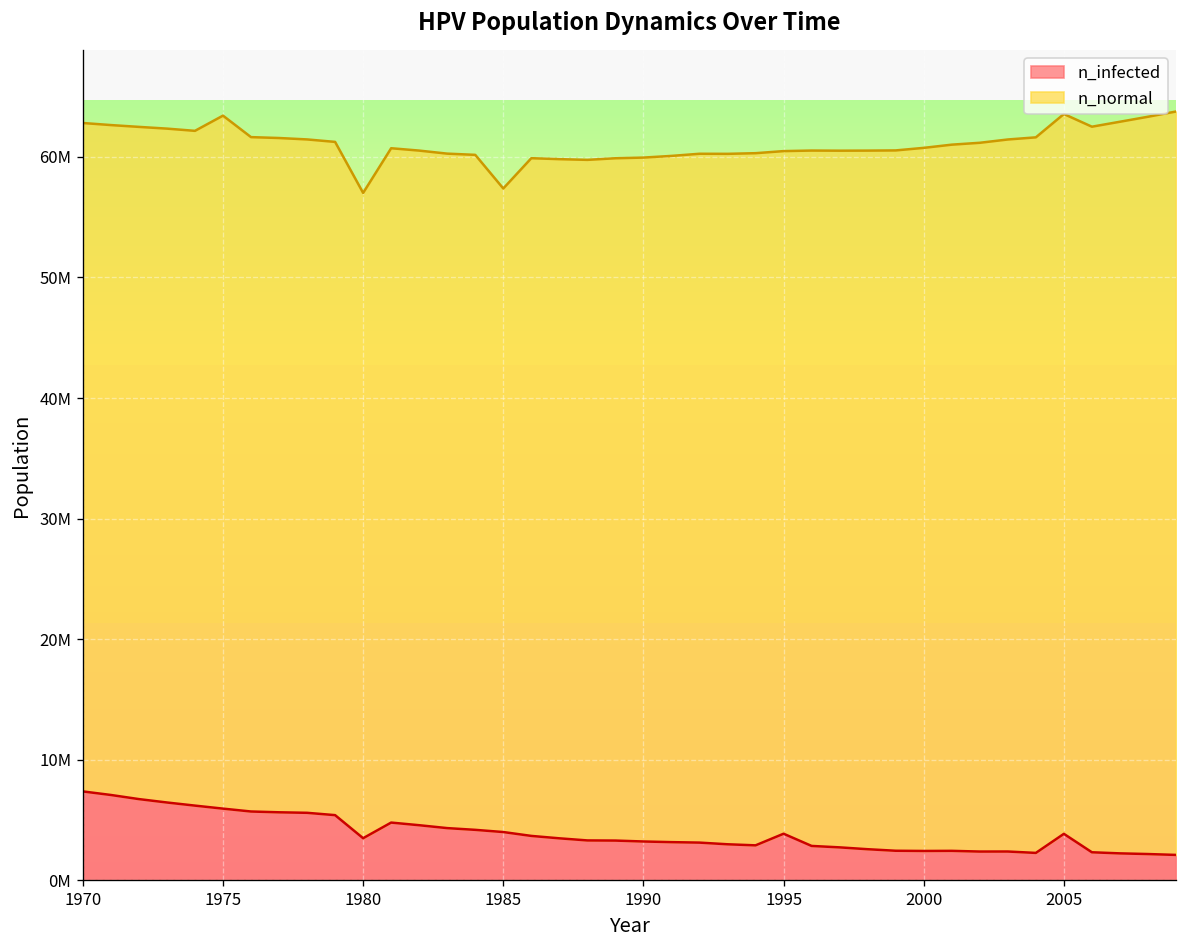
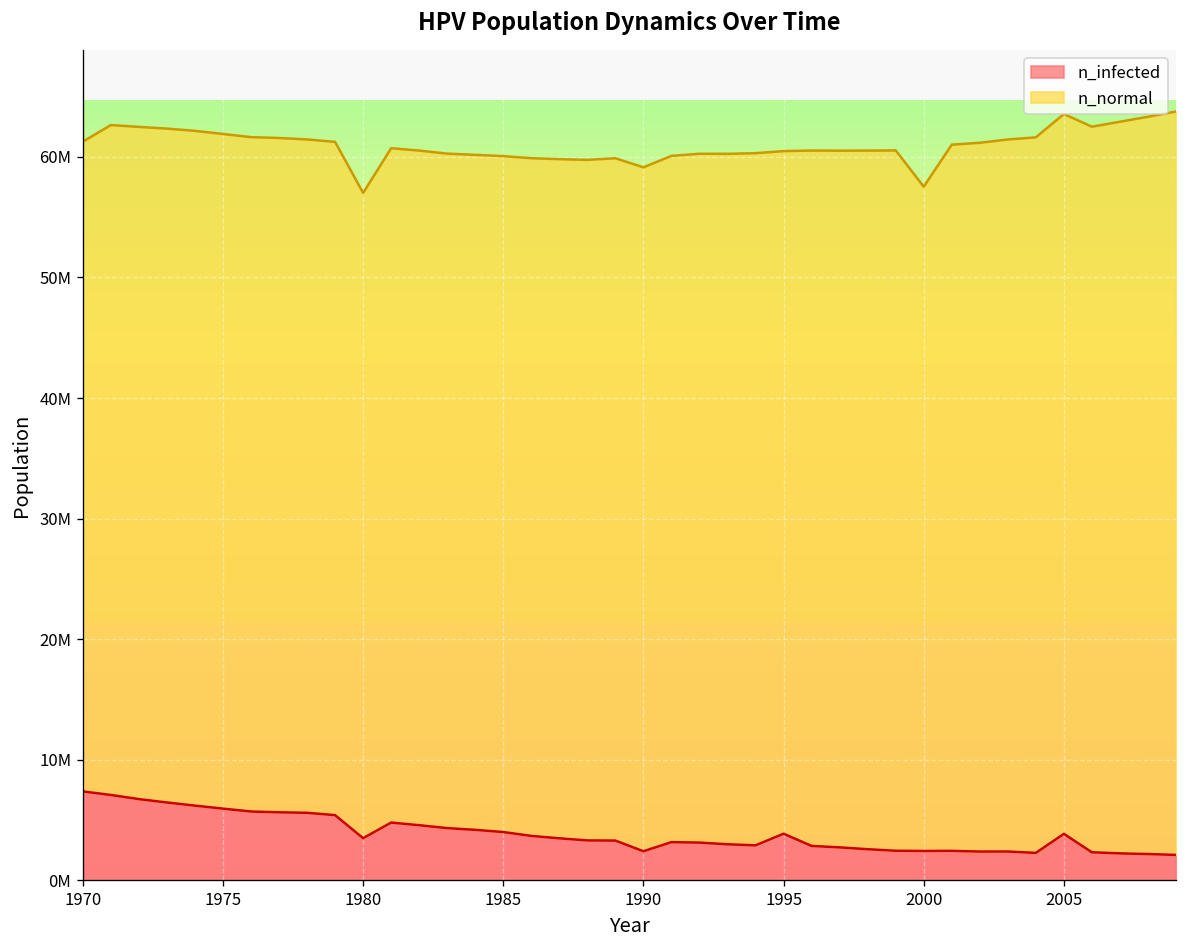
  {
    "n_infected": {
      "1970": 7400000,
      "1975": 6000000,
      "1980": 3500000,
      "1985": 4000000,
-     "1990": 3200000,
+     "1990": 2400000,
      "1995": 3900000,
      "2000": 2400000,
      "2005": 3900000
    },
    "n_normal": {
-     "1970": 55400000,
-     "1975": 57500000,
+     "1970": 53900000,
+     "1975": 55900000,
      "1980": 53500000,
-     "1985": 53400000,
+     "1985": 56000000,
      "1990": 56700000,
      "1995": 56600000,
-     "2000": 58300000,
+     "2000": 55100000,
      "2005": 59700000
    }
  }
